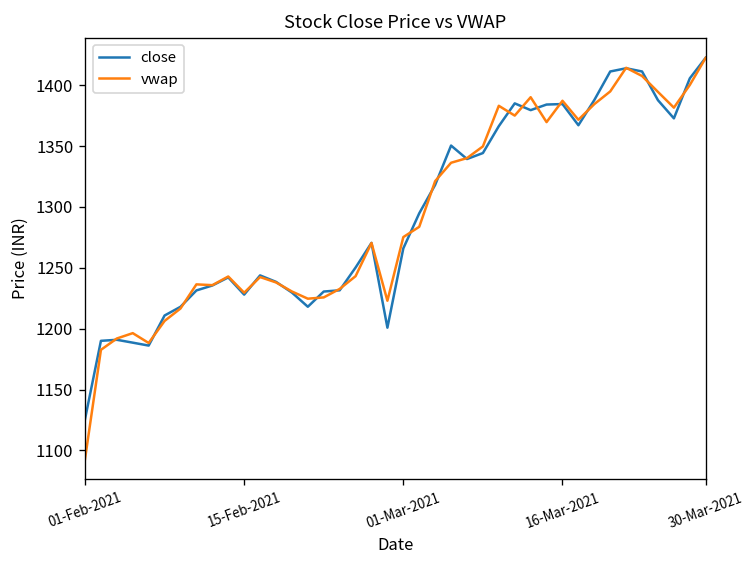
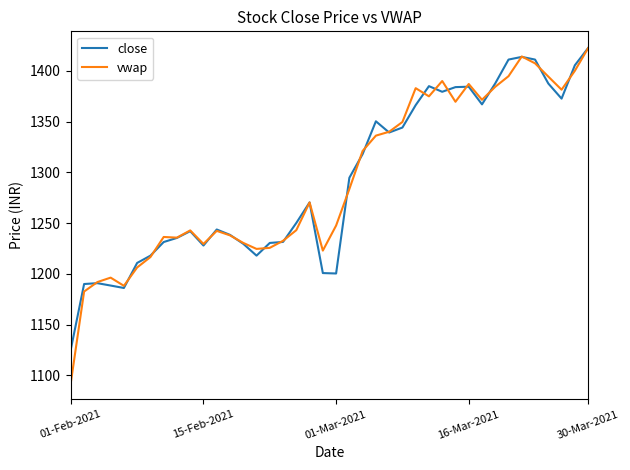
  {
    "close": {
      "01-Feb-2021": 1126,
-     "01-Mar-2021": 1266,
+     "01-Mar-2021": 1200,
      "16-Mar-2021": 1385
    },
    "vwap": {
      "01-Feb-2021": 1093,
-     "01-Mar-2021": 1275,
+     "01-Mar-2021": 1248,
      "16-Mar-2021": 1387
    }
  }
